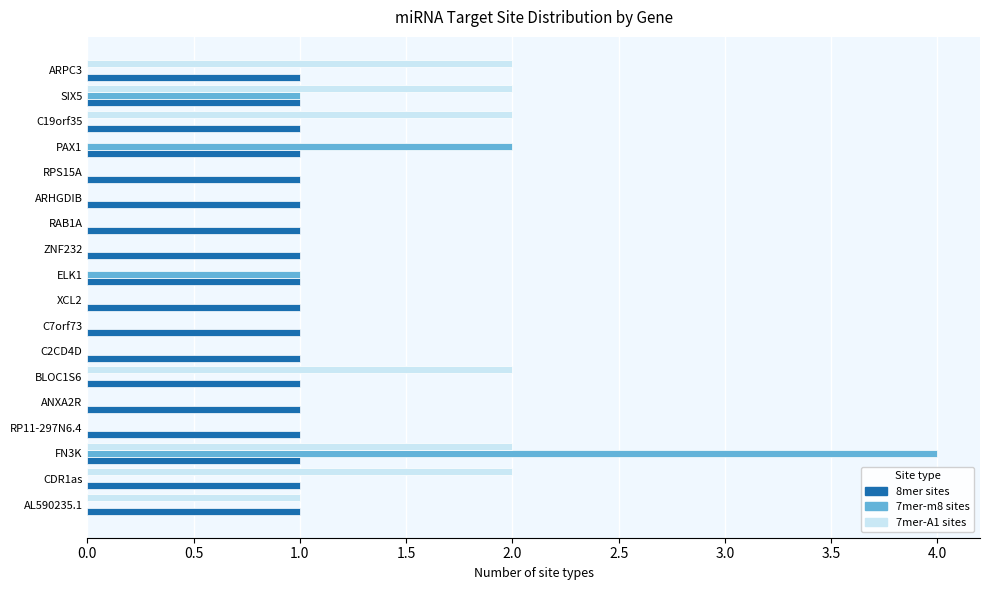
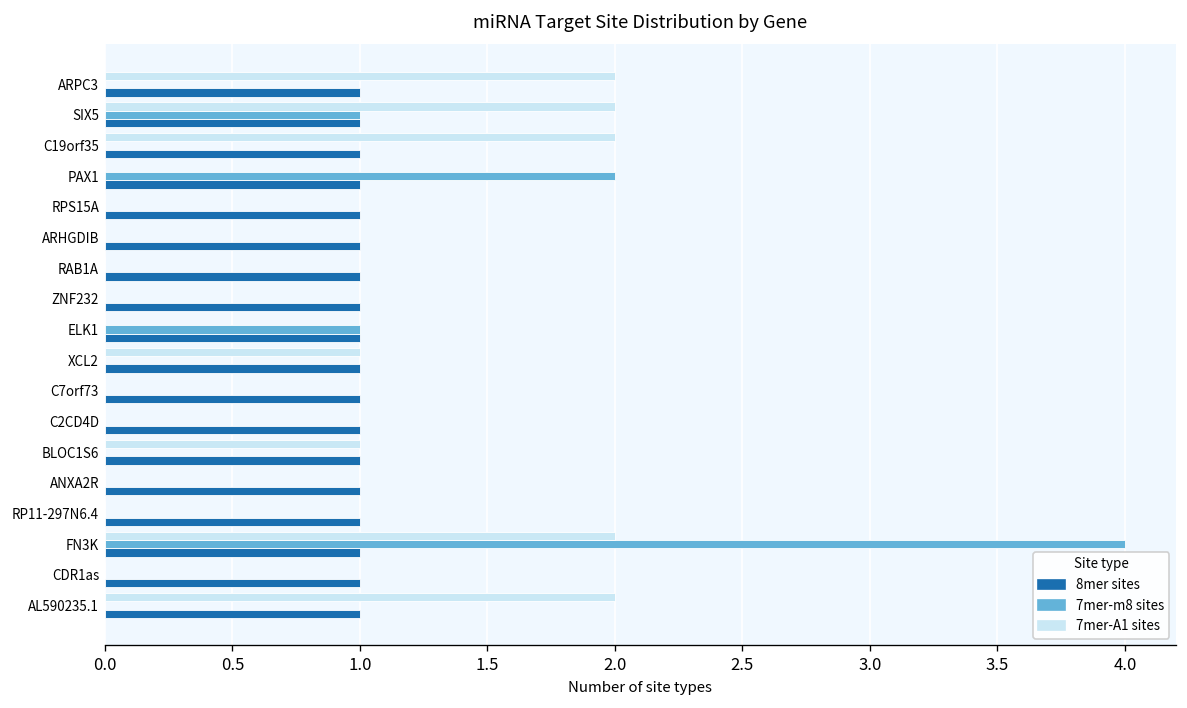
  {
    "8mer sites": {
      "ARPC3": 1,
      "SIX5": 1,
      "C19orf35": 1,
      "PAX1": 1,
      "RPS15A": 1,
      "ARHGDIB": 1,
      "RAB1A": 1,
      "ZNF232": 1,
      "ELK1": 1,
      "XCL2": 1,
      "C7orf73": 1,
      "C2CD4D": 1,
      "BLOC1S6": 1,
      "ANXA2R": 1,
      "RP11-297N6.4": 1,
      "FN3K": 1,
      "CDR1as": 1,
      "AL590235.1": 1
    },
    "7mer-m8 sites": {
      "ARPC3": 0,
      "SIX5": 1,
      "C19orf35": 0,
      "PAX1": 2,
      "RPS15A": 0,
      "ARHGDIB": 0,
      "RAB1A": 0,
      "ZNF232": 0,
      "ELK1": 1,
      "XCL2": 0,
      "C7orf73": 0,
      "C2CD4D": 0,
      "BLOC1S6": 0,
      "ANXA2R": 0,
      "RP11-297N6.4": 0,
      "FN3K": 4,
      "CDR1as": 0,
      "AL590235.1": 0
    },
    "7mer-A1 sites": {
      "ARPC3": 2,
      "SIX5": 2,
      "C19orf35": 2,
      "PAX1": 0,
      "RPS15A": 0,
      "ARHGDIB": 0,
      "RAB1A": 0,
      "ZNF232": 0,
      "ELK1": 0,
-     "XCL2": 0,
+     "XCL2": 1,
      "C7orf73": 0,
      "C2CD4D": 0,
-     "BLOC1S6": 2,
+     "BLOC1S6": 1,
      "ANXA2R": 0,
      "RP11-297N6.4": 0,
      "FN3K": 2,
-     "CDR1as": 2,
-     "AL590235.1": 1
+     "CDR1as": 0,
+     "AL590235.1": 2
    }
  }
